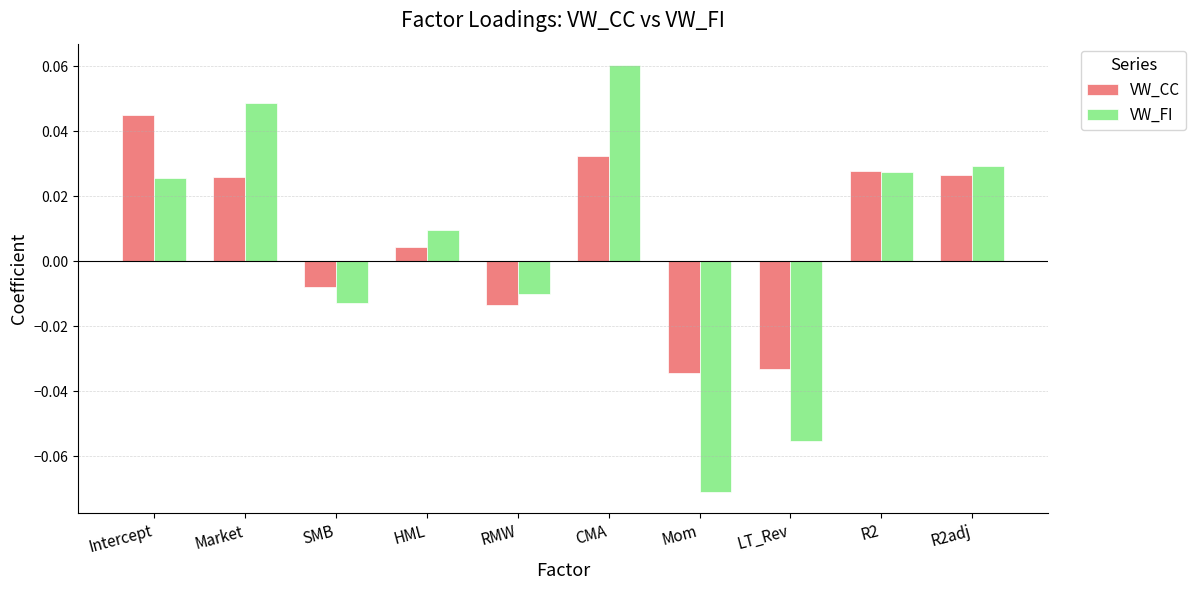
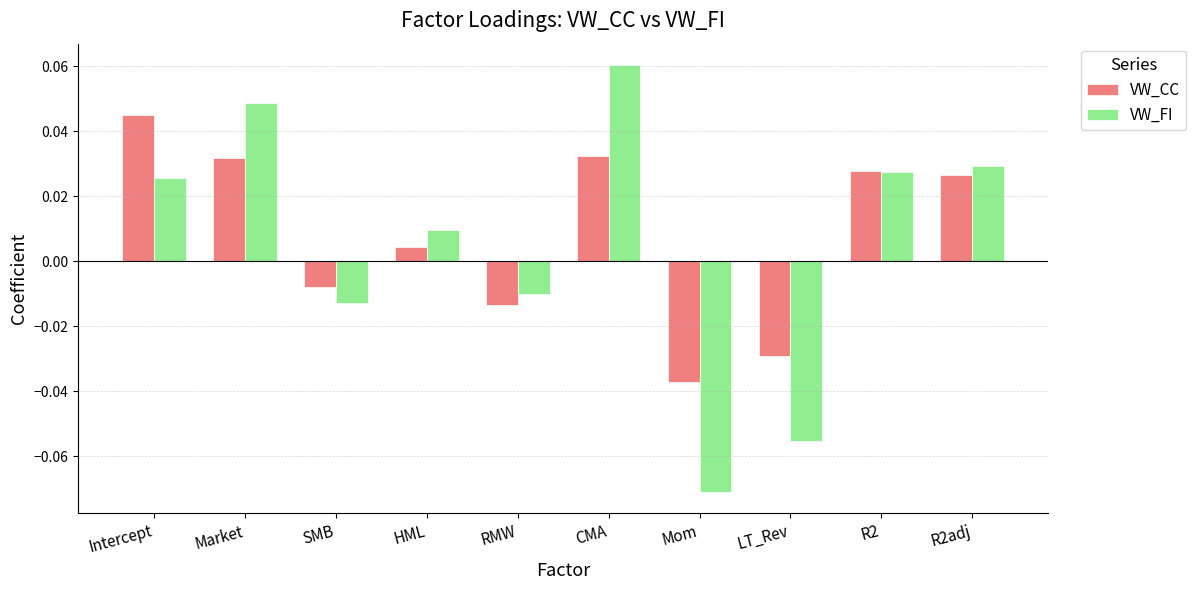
  {
    "VW_CC": {
      "Intercept": 0.045,
-     "Market": 0.026,
+     "Market": 0.032,
      "SMB": -0.008,
      "HML": 0.005,
      "RMW": -0.014,
      "CMA": 0.032,
-     "Mom": -0.034,
-     "LT_Rev": -0.033,
+     "Mom": -0.037,
+     "LT_Rev": -0.029,
      "R2": 0.028,
      "R2adj": 0.027
    },
    "VW_FI": {
      "Intercept": 0.025,
      "Market": 0.049,
      "SMB": -0.013,
      "HML": 0.010,
      "RMW": -0.010,
      "CMA": 0.060,
      "Mom": -0.071,
      "LT_Rev": -0.055,
      "R2": 0.028,
      "R2adj": 0.029
    }
  }
